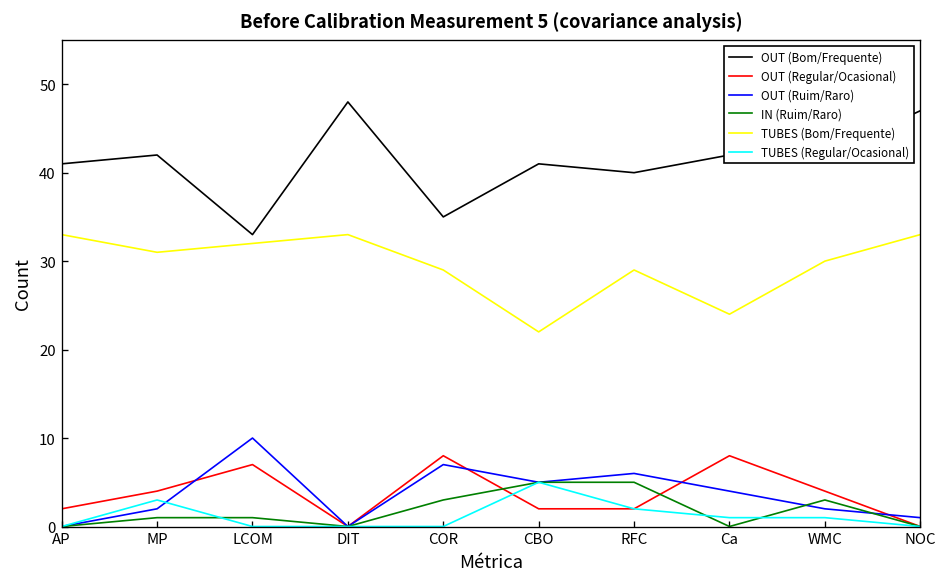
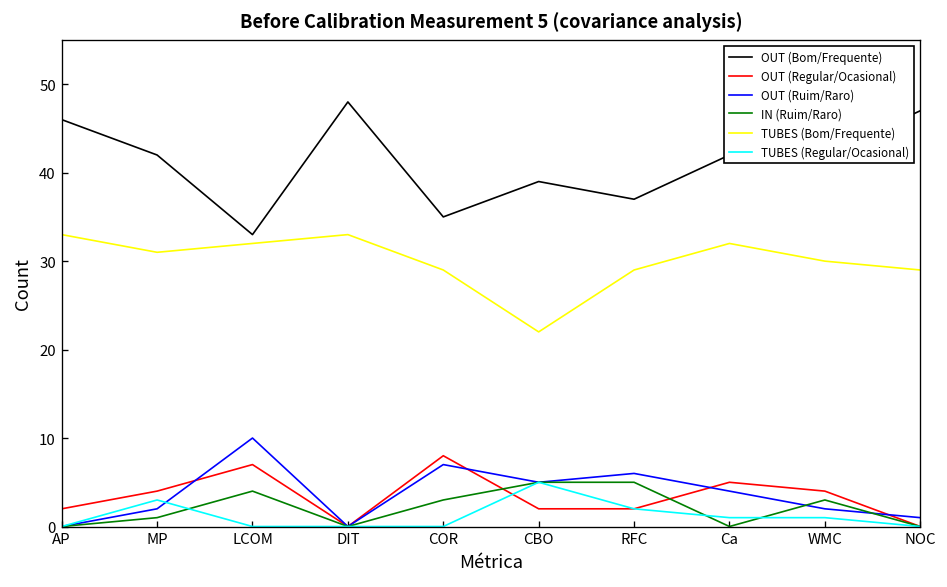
  {
    "OUT (Bom/Frequente)": {
-     "AP": 41,
+     "AP": 46,
      "MP": 42,
      "LCOM": 33,
      "DIT": 48,
      "COR": 35,
-     "CBO": 41,
-     "RFC": 40,
+     "CBO": 39,
+     "RFC": 37,
      "NOC": 47
    },
    "OUT (Regular/Ocasional)": {
      "AP": 2,
      "MP": 4,
      "LCOM": 7,
      "COR": 8,
      "CBO": 2,
-     "Ca": 8,
+     "Ca": 5,
      "WMC": 4
    },
    "OUT (Ruim/Raro)": {
      "MP": 2,
      "LCOM": 10,
      "COR": 7,
      "RFC": 6,
      "Ca": 4,
      "WMC": 2,
      "NOC": 1
    },
    "IN (Ruim/Raro)": {
      "MP": 1,
-     "LCOM": 1,
+     "LCOM": 4,
      "COR": 3,
      "RFC": 5,
      "Ca": 0,
      "WMC": 3
    },
    "TUBES (Bom/Frequente)": {
      "AP": 33,
      "MP": 31,
      "LCOM": 32,
      "DIT": 33,
      "COR": 29,
      "CBO": 22,
      "RFC": 29,
-     "Ca": 24,
+     "Ca": 32,
      "WMC": 30,
-     "NOC": 33
+     "NOC": 29
    },
    "TUBES (Regular/Ocasional)": {
      "MP": 3,
      "LCOM": 0,
      "COR": 0,
      "Ca": 1,
      "WMC": 1
    }
  }
